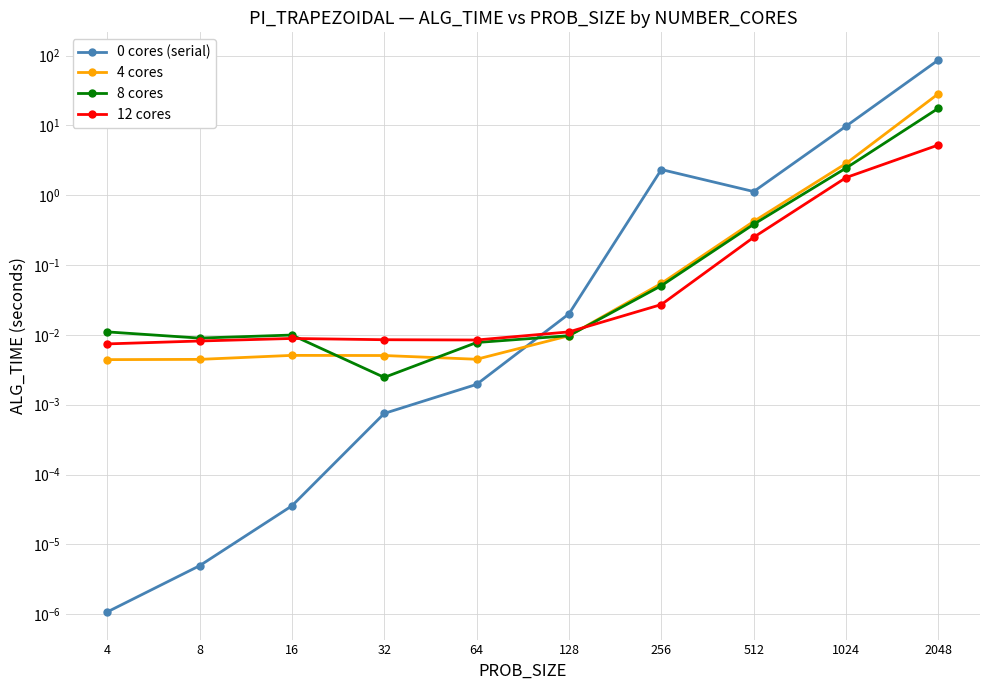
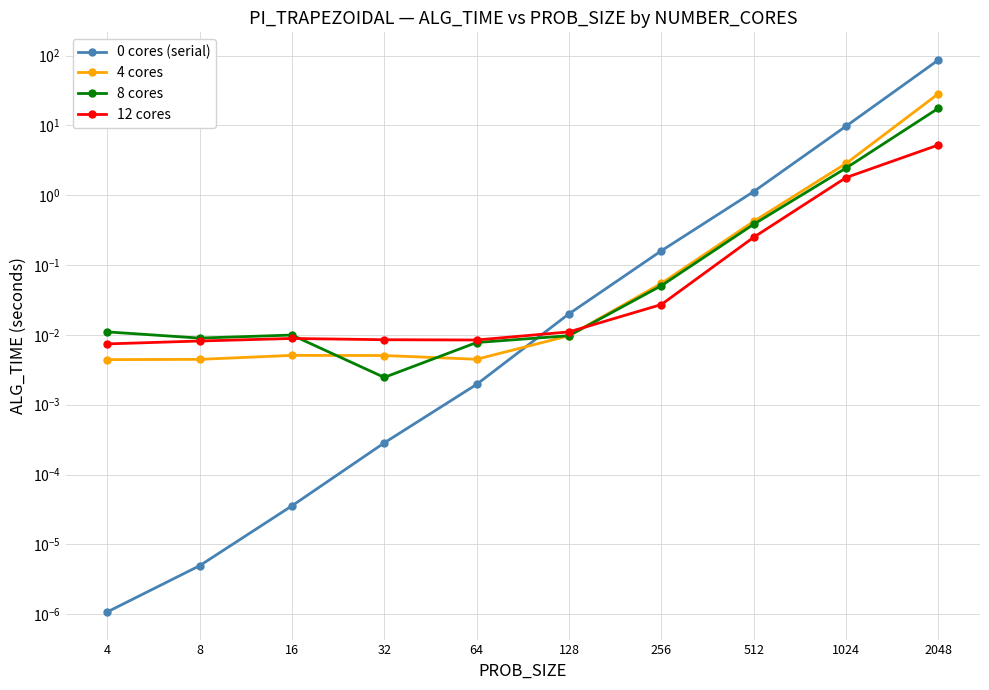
  {
    "0 cores (serial)": {
      "4": 0.0000011,
      "8": 0.000005,
      "16": 0.00004,
-     "32": 0.0008,
+     "32": 0.00028,
      "64": 0.0020,
      "128": 0.020,
-     "256": 2.3,
+     "256": 0.16,
      "512": 1.1,
      "1024": 10,
      "2048": 90
    },
    "4 cores": {
      "4": 0.004,
      "8": 0.004,
      "16": 0.005,
      "32": 0.005,
      "64": 0.004,
      "512": 0.4,
      "1024": 2.9,
      "2048": 28
    },
    "8 cores": {
      "4": 0.011,
      "8": 0.009,
      "16": 0.010,
      "32": 0.0025,
      "512": 0.4,
      "1024": 2.5,
      "2048": 18
    },
    "12 cores": {
      "4": 0.007,
      "8": 0.008,
      "16": 0.009,
      "32": 0.009,
      "128": 0.011,
      "256": 0.027,
      "512": 0.25,
      "1024": 1.8,
      "2048": 5
    }
  }
